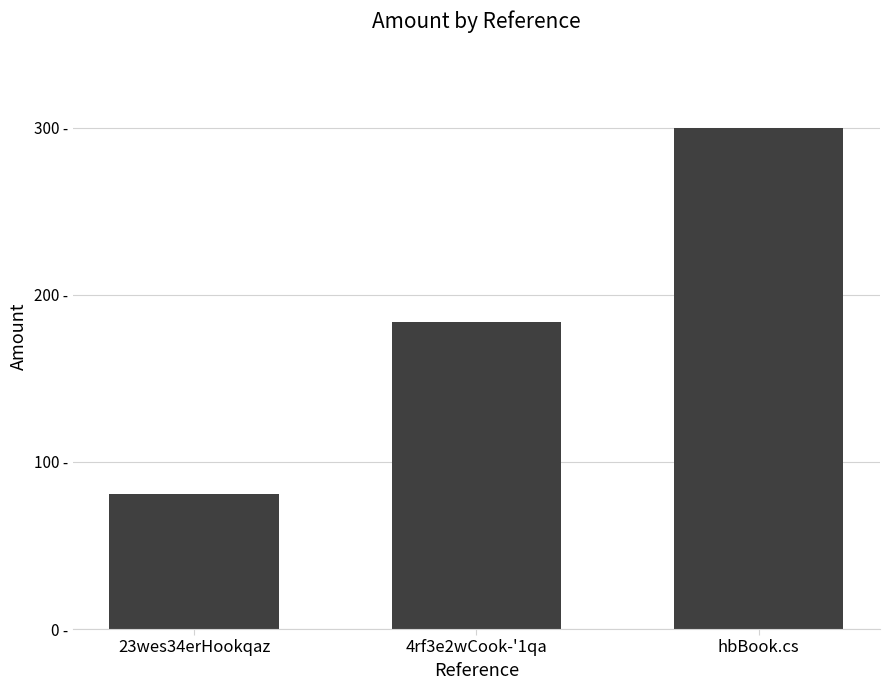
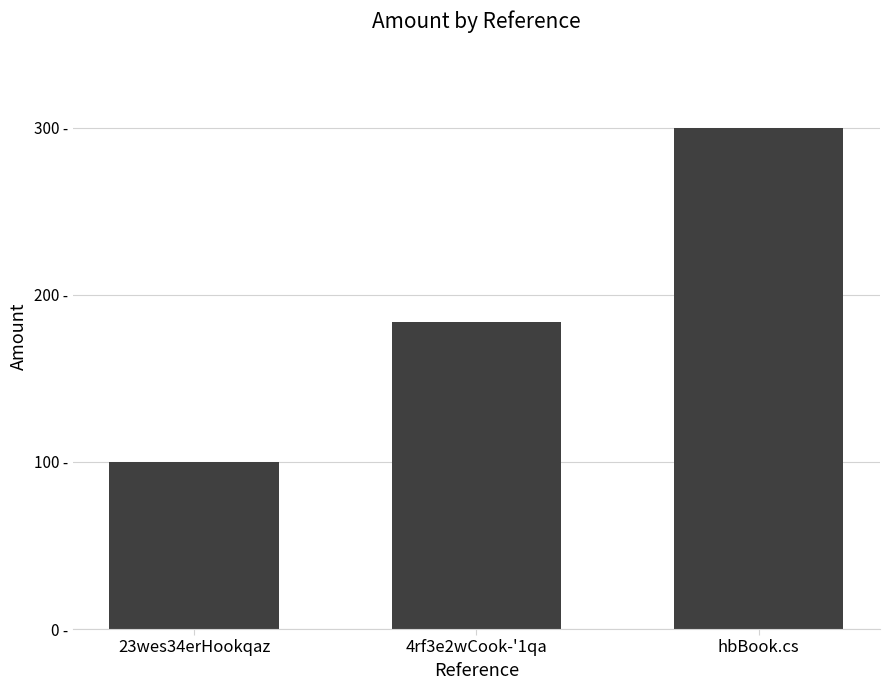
  {
-   "23wes34erHookqaz": "81 -",
+   "23wes34erHookqaz": "100 -",
    "4rf3e2wCook-'1qa": "184 -",
    "hbBook.cs": "300 -"
  }
